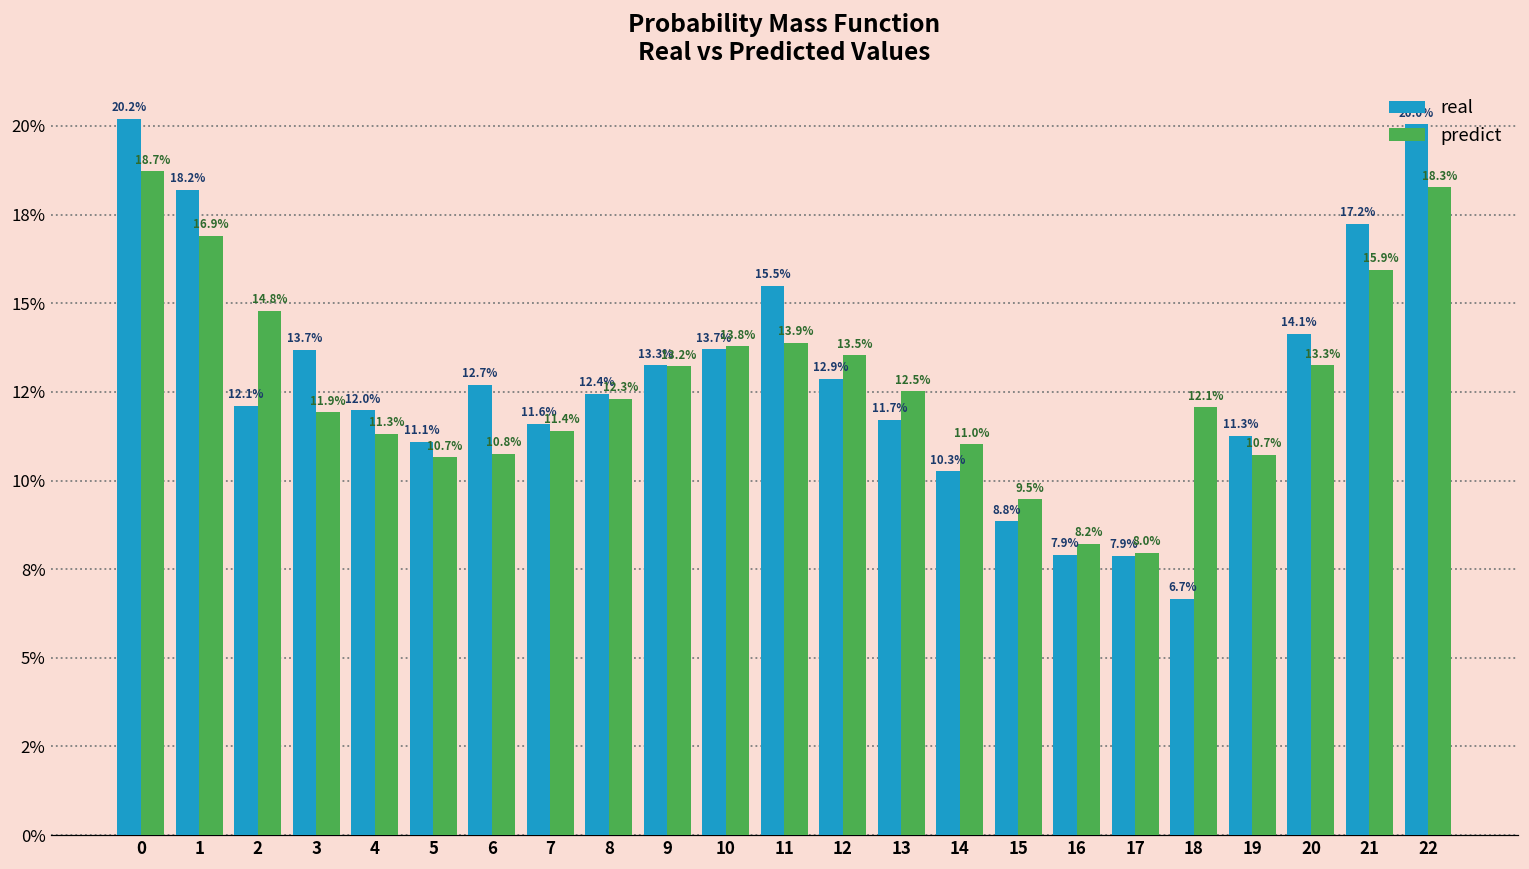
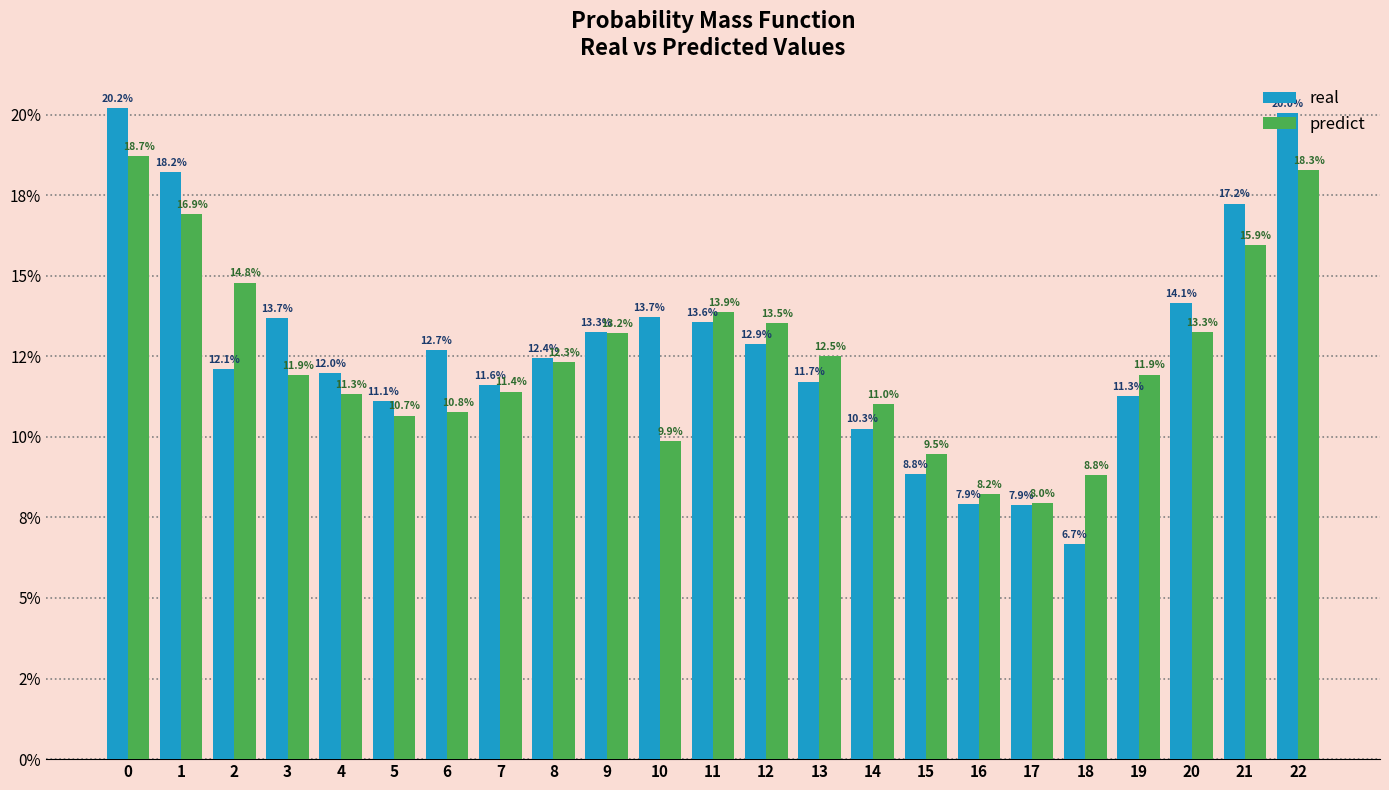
  {
    "real": {
      "0": "20.2%",
      "1": "18.2%",
      "2": "12.1%",
      "3": "13.7%",
      "4": "12.0%",
      "5": "11.1%",
      "6": "12.7%",
      "7": "11.6%",
-     "11": "15.5%",
+     "11": "13.6%",
      "12": "12.9%",
      "13": "11.7%",
      "14": "10.3%",
      "15": "8.8%",
      "16": "7.9%",
      "17": "7.9%",
      "18": "6.7%",
      "19": "11.3%",
      "20": "14.1%",
      "21": "17.2%"
    },
    "predict": {
      "0": "18.7%",
      "1": "16.9%",
      "2": "14.8%",
      "3": "11.9%",
      "4": "11.3%",
      "5": "10.7%",
      "6": "10.8%",
      "7": "11.4%",
-     "10": "13.8%",
+     "10": "9.9%",
      "11": "13.9%",
      "12": "13.5%",
      "13": "12.5%",
      "14": "11.0%",
      "15": "9.5%",
      "16": "8.2%",
      "17": "8.0%",
-     "18": "12.1%",
-     "19": "10.7%",
+     "18": "8.8%",
+     "19": "11.9%",
      "20": "13.3%",
      "21": "15.9%",
      "22": "18.3%"
    }
  }
